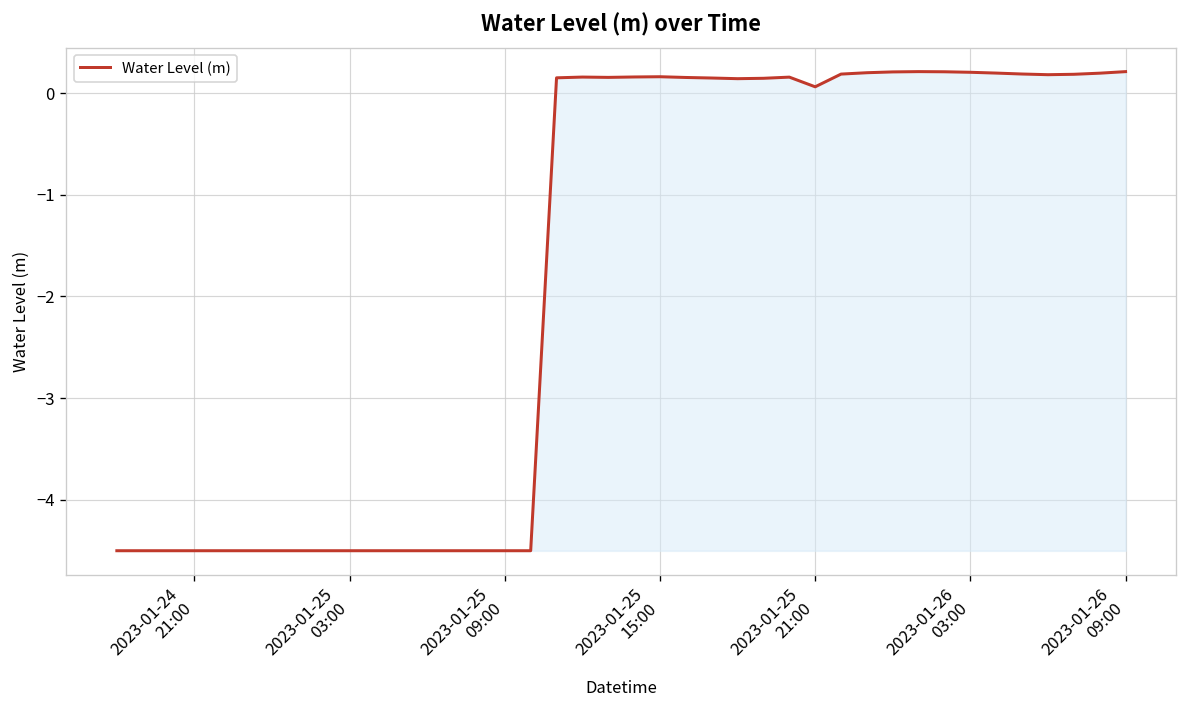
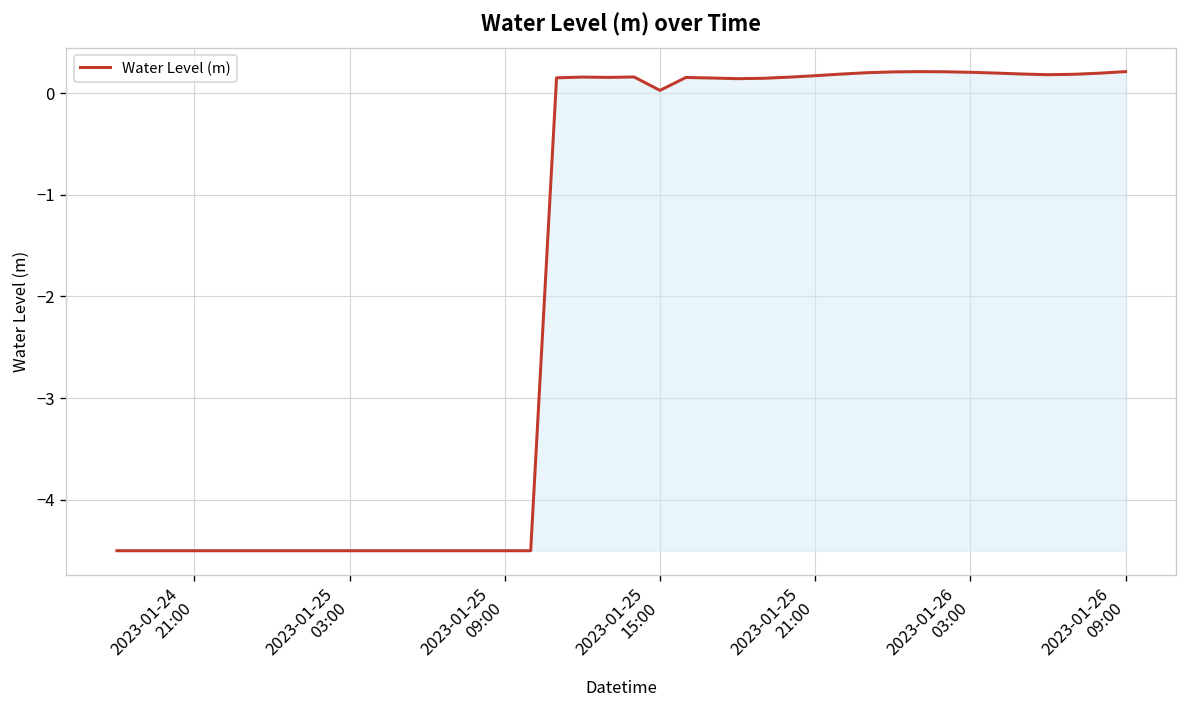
  {
    "2023-01-24 21:00": -4.5,
    "2023-01-25 03:00": -4.5,
    "2023-01-25 09:00": -4.5,
-   "2023-01-25 15:00": 0.2,
-   "2023-01-25 21:00": 0.1,
+   "2023-01-25 15:00": 0.0,
+   "2023-01-25 21:00": 0.2,
    "2023-01-26 03:00": 0.2,
    "2023-01-26 09:00": 0.2
  }
